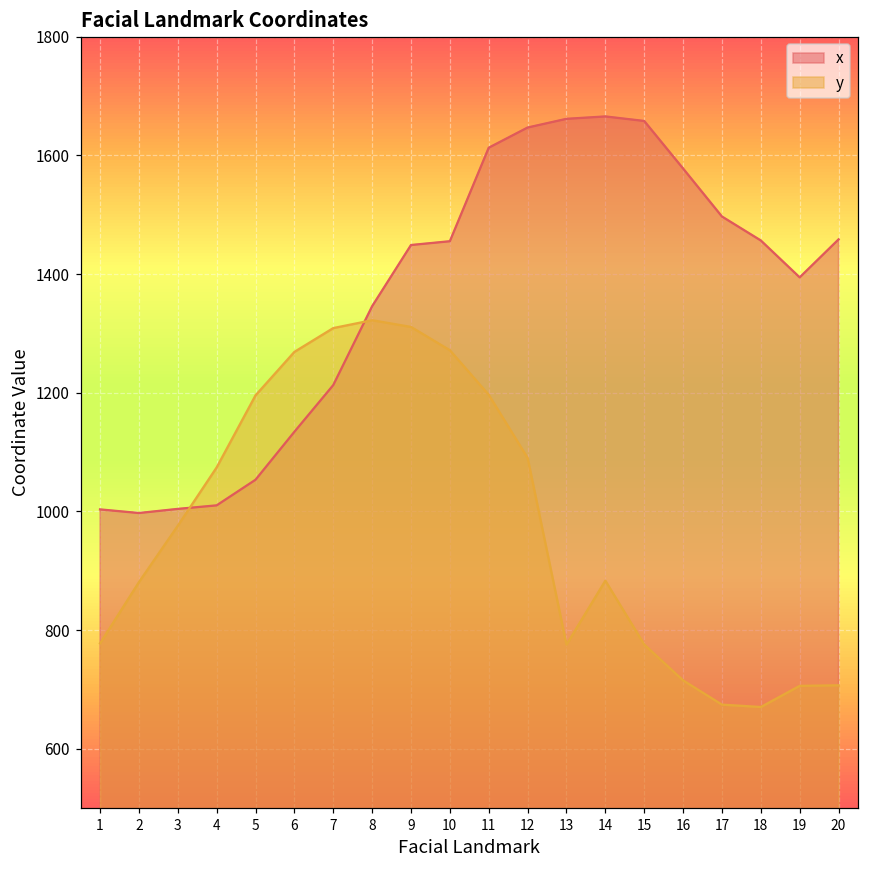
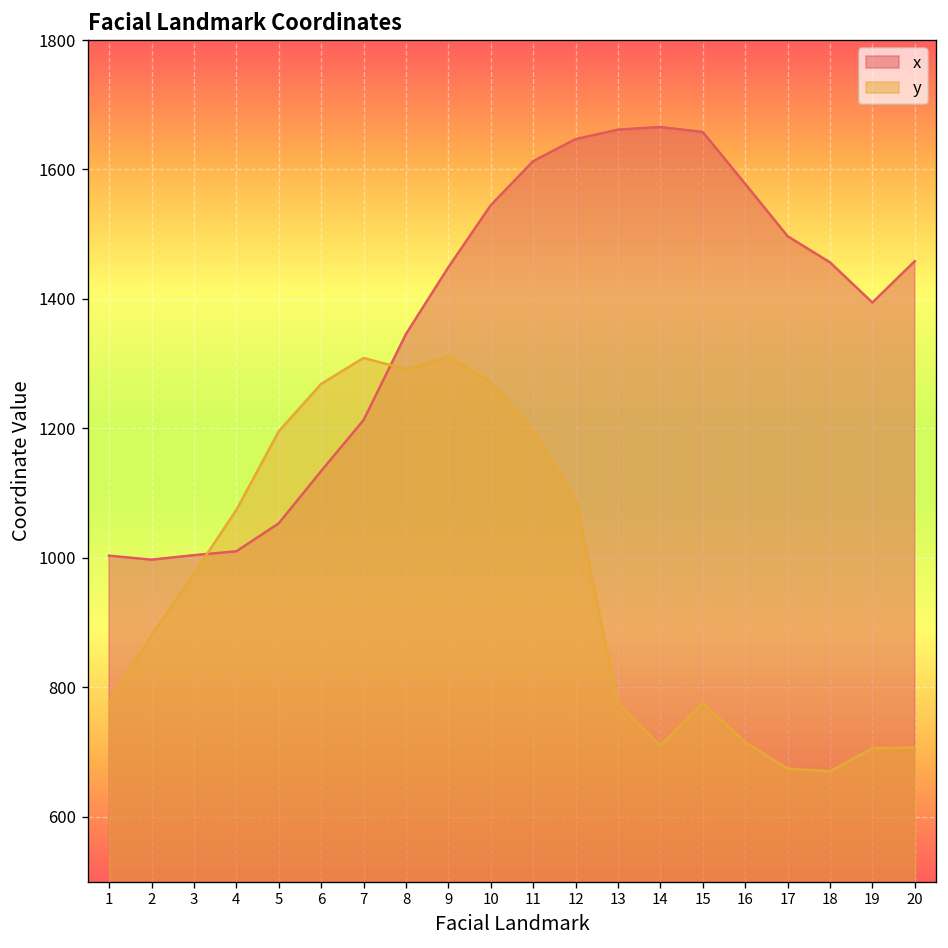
  {
    "x": {
      "1": 1000,
      "2": 1000,
      "3": 1000,
      "4": 1010,
      "5": 1050,
      "6": 1130,
      "7": 1210,
      "8": 1350,
      "9": 1450,
-     "10": 1460,
+     "10": 1540,
      "11": 1610,
      "12": 1650,
      "13": 1660,
      "14": 1670,
      "15": 1660,
      "16": 1580,
      "17": 1500,
      "18": 1460,
      "19": 1390,
      "20": 1460
    },
    "y": {
      "1": 780,
      "2": 880,
      "3": 980,
      "4": 1070,
      "5": 1200,
      "6": 1270,
      "7": 1310,
-     "8": 1320,
+     "8": 1290,
      "9": 1310,
      "10": 1270,
      "11": 1200,
      "12": 1090,
      "13": 780,
-     "14": 880,
+     "14": 710,
      "15": 780,
      "16": 720,
      "17": 670,
      "18": 670,
      "19": 710,
      "20": 710
    }
  }
